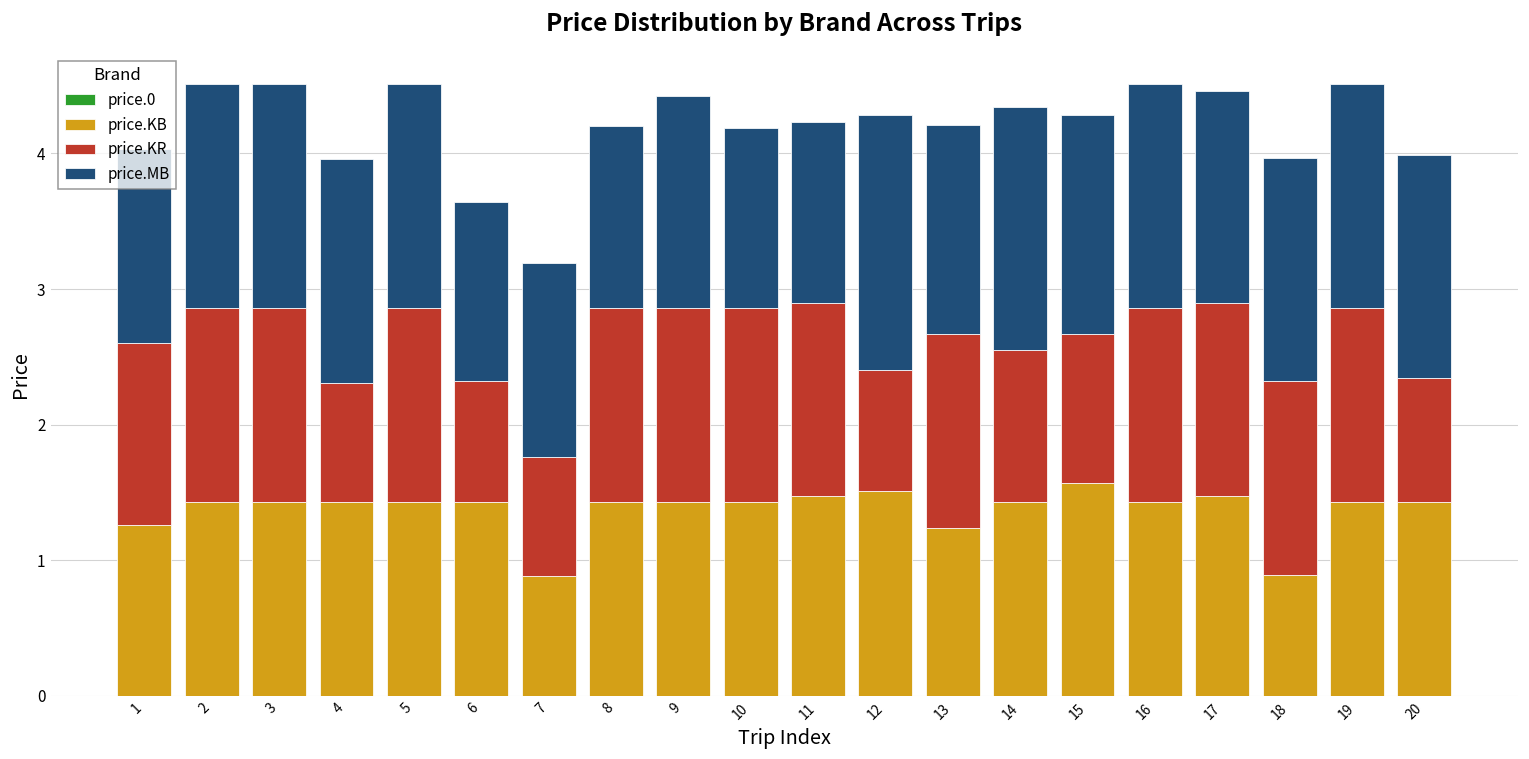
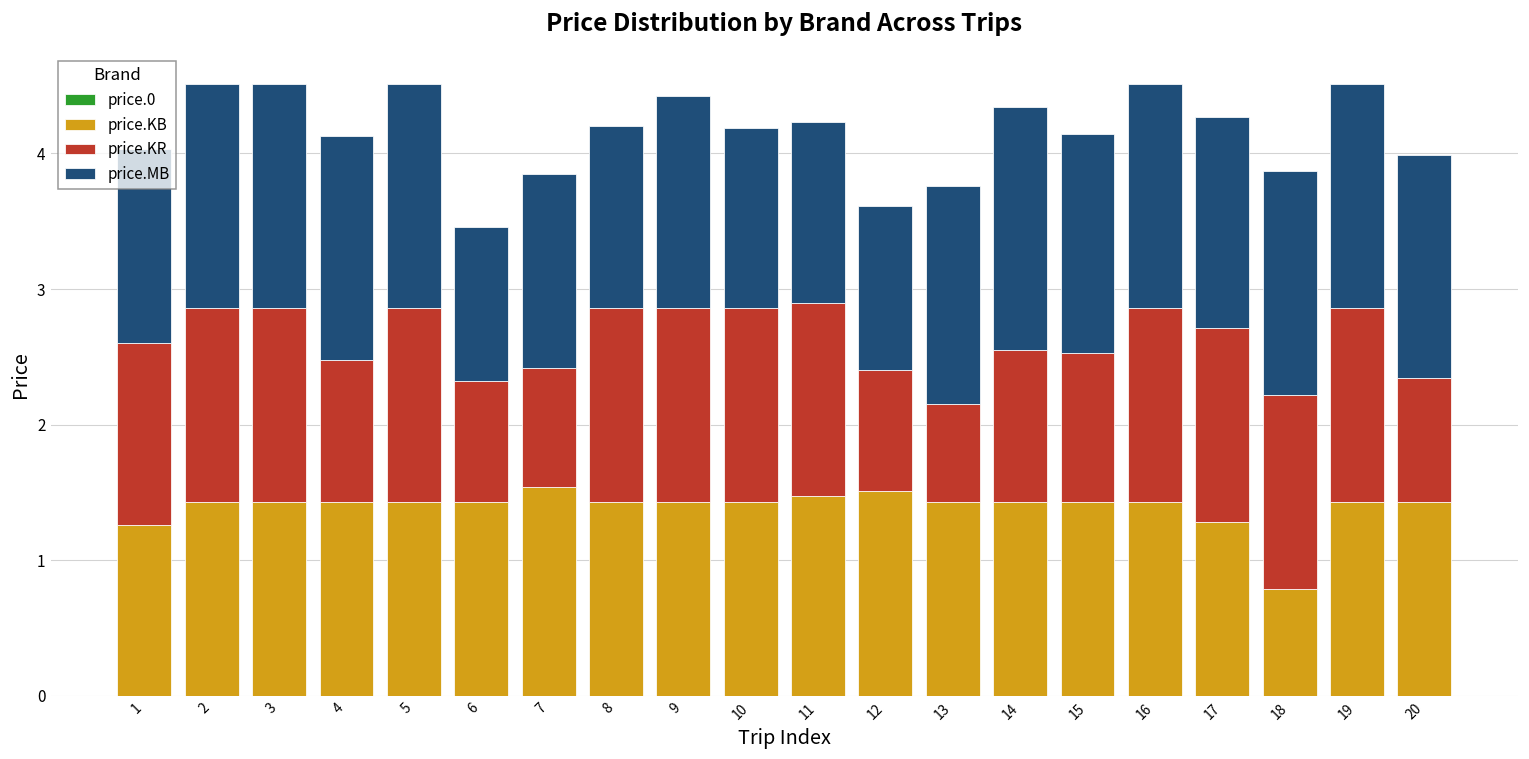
  {
    "price.0": {
      "1": 0.00,
      "2": 0.00,
      "3": 0.00,
      "4": 0.00,
      "5": 0.00,
      "6": 0.00,
      "7": 0.00,
      "8": 0.00,
      "9": 0.00,
      "10": 0.00,
      "11": 0.00,
      "12": 0.00,
      "13": 0.00,
      "14": 0.00,
      "15": 0.00,
      "16": 0.00,
      "17": 0.00,
      "18": 0.00,
      "19": 0.00,
      "20": 0.00
    },
    "price.KB": {
      "1": 1.26,
      "2": 1.43,
      "3": 1.43,
      "4": 1.43,
      "5": 1.43,
      "6": 1.43,
-     "7": 0.88,
+     "7": 1.54,
      "8": 1.43,
      "9": 1.43,
      "10": 1.43,
      "11": 1.47,
      "12": 1.51,
-     "13": 1.24,
+     "13": 1.43,
      "14": 1.43,
-     "15": 1.57,
+     "15": 1.43,
      "16": 1.43,
-     "17": 1.47,
-     "18": 0.89,
+     "17": 1.28,
+     "18": 0.79,
      "19": 1.43,
      "20": 1.43
    },
    "price.KR": {
      "1": 1.34,
      "2": 1.43,
      "3": 1.43,
-     "4": 0.88,
+     "4": 1.05,
      "5": 1.43,
      "6": 0.89,
      "7": 0.88,
      "8": 1.43,
      "9": 1.43,
      "10": 1.43,
      "11": 1.43,
      "12": 0.89,
-     "13": 1.43,
+     "13": 0.72,
      "14": 1.12,
      "15": 1.10,
      "16": 1.43,
      "17": 1.43,
      "18": 1.43,
      "19": 1.43,
      "20": 0.91
    },
    "price.MB": {
      "2": 1.65,
      "3": 1.65,
      "4": 1.65,
      "5": 1.65,
-     "6": 1.32,
+     "6": 1.14,
      "7": 1.43,
      "8": 1.34,
      "9": 1.56,
      "10": 1.33,
      "11": 1.33,
-     "12": 1.88,
-     "13": 1.54,
+     "12": 1.21,
+     "13": 1.61,
      "14": 1.79,
      "15": 1.61,
      "16": 1.65,
      "17": 1.56,
      "18": 1.65,
      "19": 1.65,
      "20": 1.65
    }
  }
